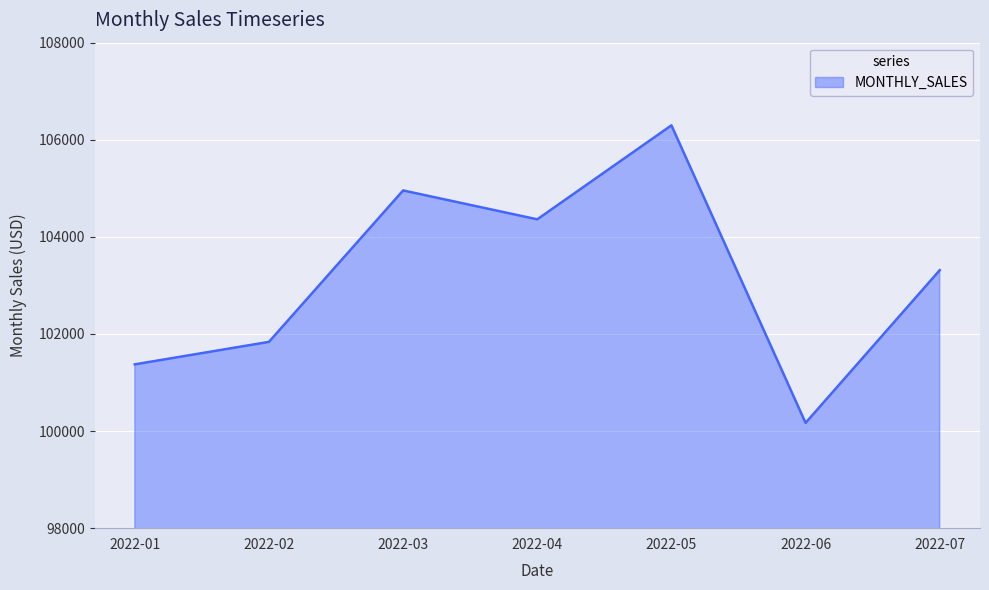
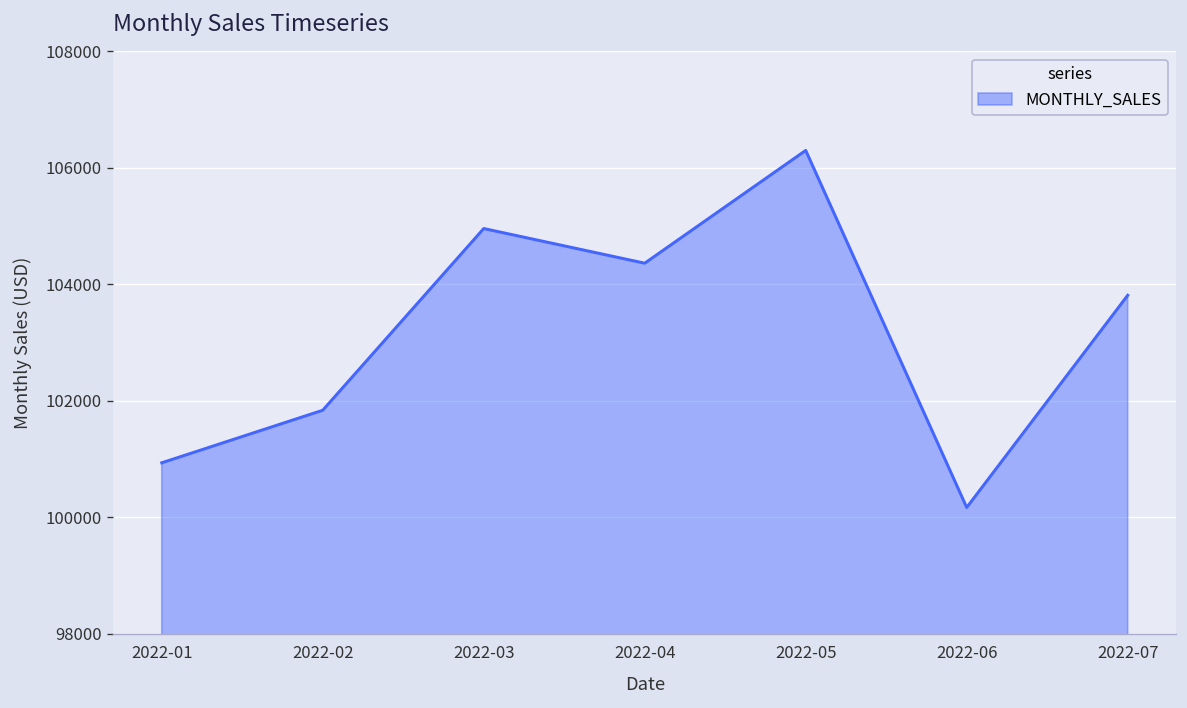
  {
-   "2022-01": 101400,
+   "2022-01": 100900,
    "2022-02": 101800,
    "2022-03": 105000,
    "2022-04": 104400,
    "2022-05": 106300,
    "2022-06": 100200,
-   "2022-07": 103300
+   "2022-07": 103800
  }
